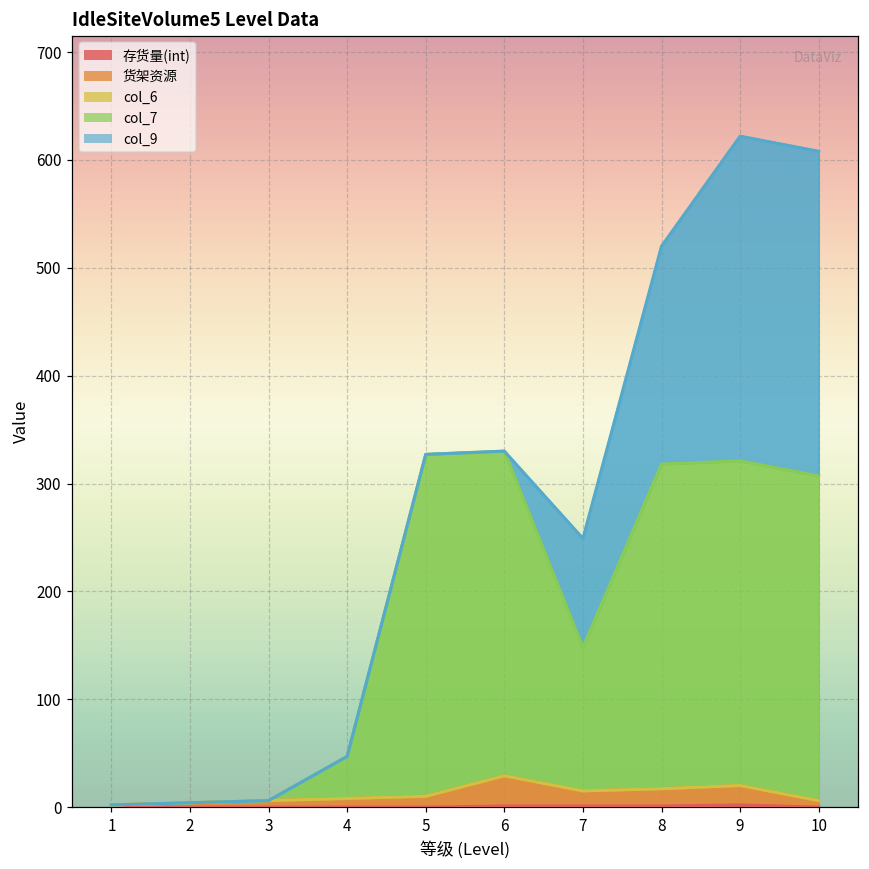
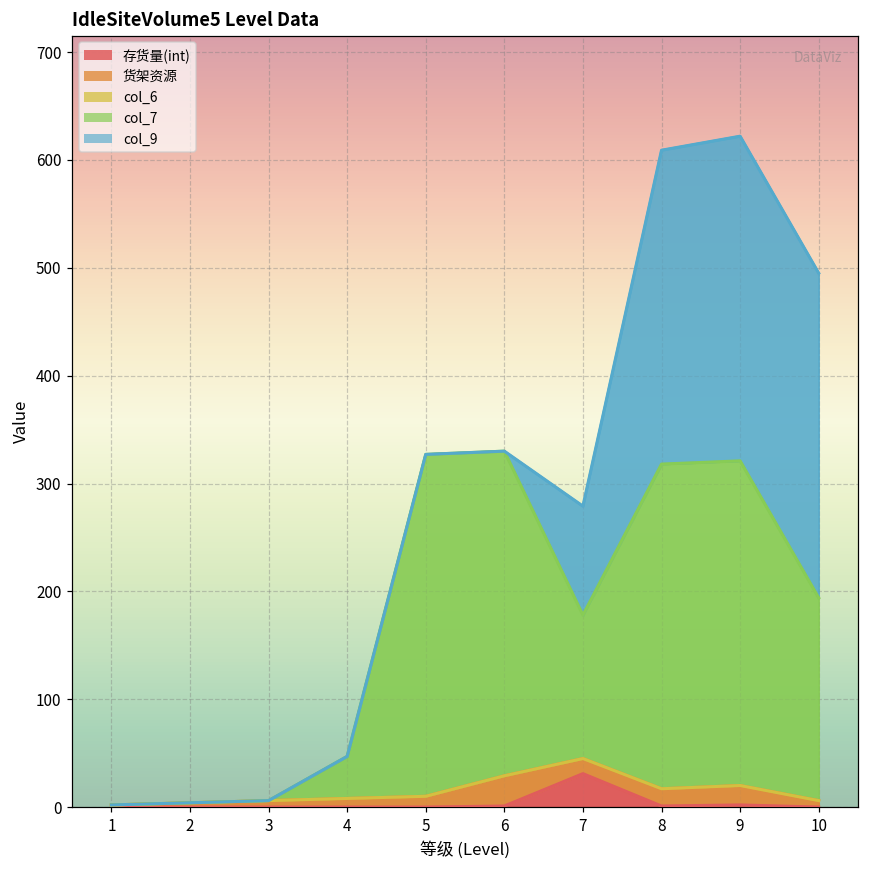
  {
    "存货量(int)": {
      "2": 0,
      "3": 0,
      "4": 0,
      "5": 0,
      "6": 0,
-     "7": 0,
+     "7": 30,
      "8": 0,
      "9": 0,
      "10": 0
    },
    "col_7": {
      "7": 130,
      "8": 300,
      "9": 300,
-     "10": 300
+     "10": 190
    },
    "col_9": {
      "7": 100,
-     "8": 200,
+     "8": 290,
      "9": 300,
      "10": 300
    }
  }
